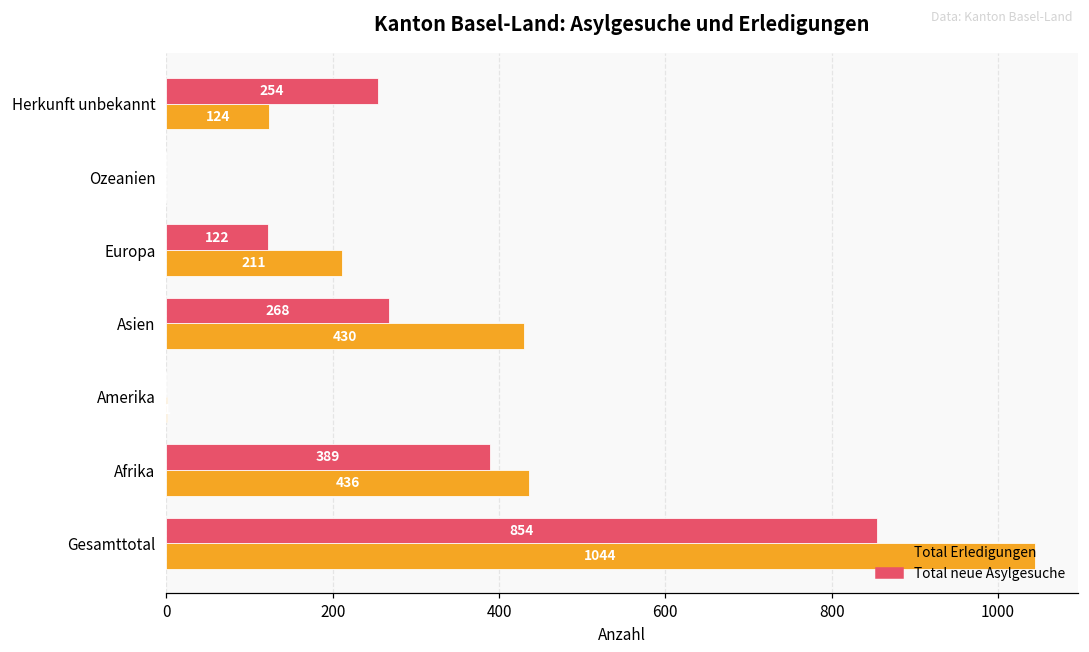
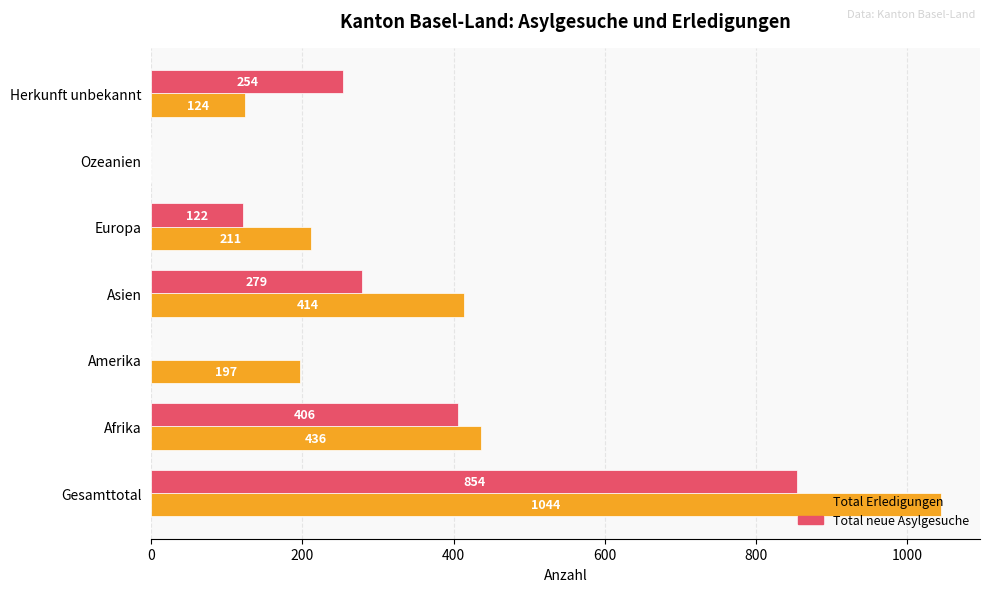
  {
    "Total Erledigungen": {
      "Herkunft unbekannt": 124,
      "Europa": 211,
-     "Asien": 430,
-     "Amerika": 0,
+     "Asien": 414,
+     "Amerika": 200,
      "Afrika": 436,
      "Gesamttotal": 1044
    },
    "Total neue Asylgesuche": {
      "Herkunft unbekannt": 254,
      "Europa": 122,
-     "Asien": 268,
-     "Afrika": 389,
+     "Asien": 279,
+     "Afrika": 406,
      "Gesamttotal": 854
    }
  }
